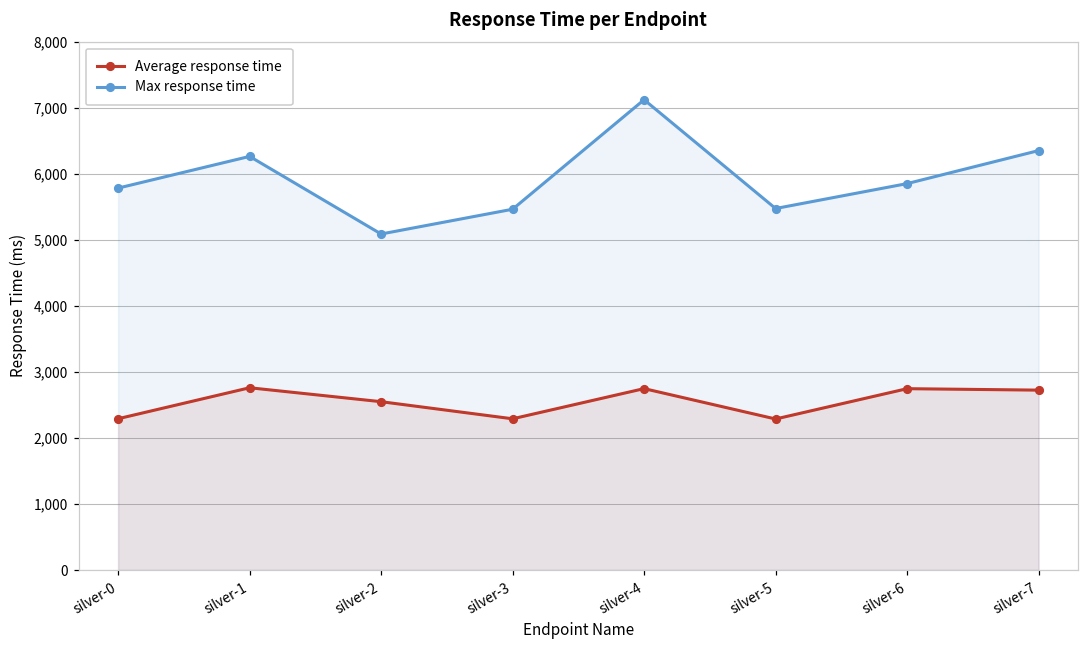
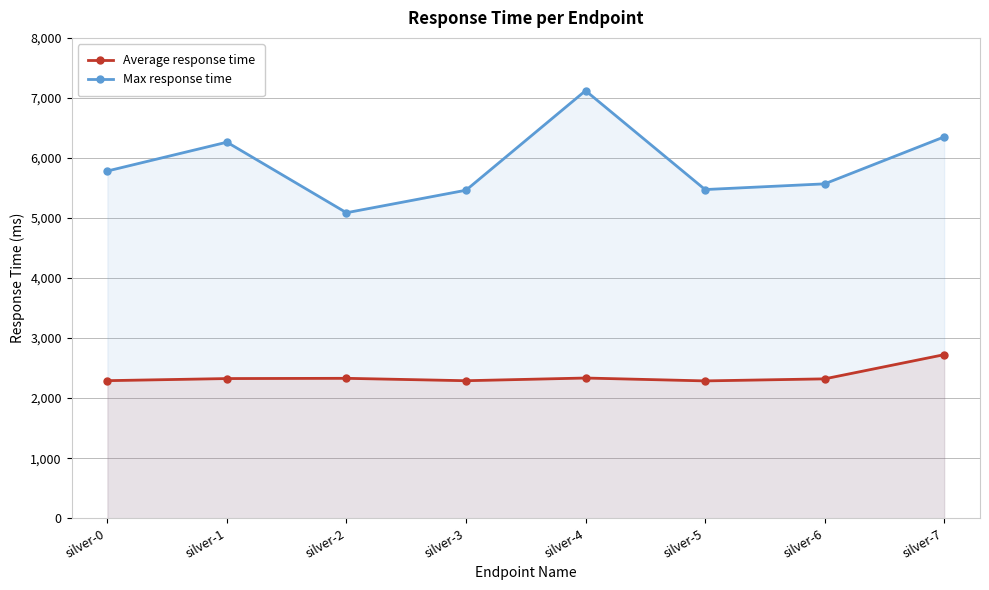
  {
    "Average response time": {
      "silver-0": "2,300",
-     "silver-1": "2,800",
-     "silver-2": "2,500",
+     "silver-1": "2,300",
+     "silver-2": "2,300",
      "silver-3": "2,300",
-     "silver-4": "2,700",
+     "silver-4": "2,300",
      "silver-5": "2,300",
-     "silver-6": "2,700",
+     "silver-6": "2,300",
      "silver-7": "2,700"
    },
    "Max response time": {
      "silver-0": "5,800",
      "silver-1": "6,300",
      "silver-2": "5,100",
      "silver-3": "5,500",
      "silver-4": "7,100",
      "silver-5": "5,500",
-     "silver-6": "5,900",
+     "silver-6": "5,600",
      "silver-7": "6,400"
    }
  }
